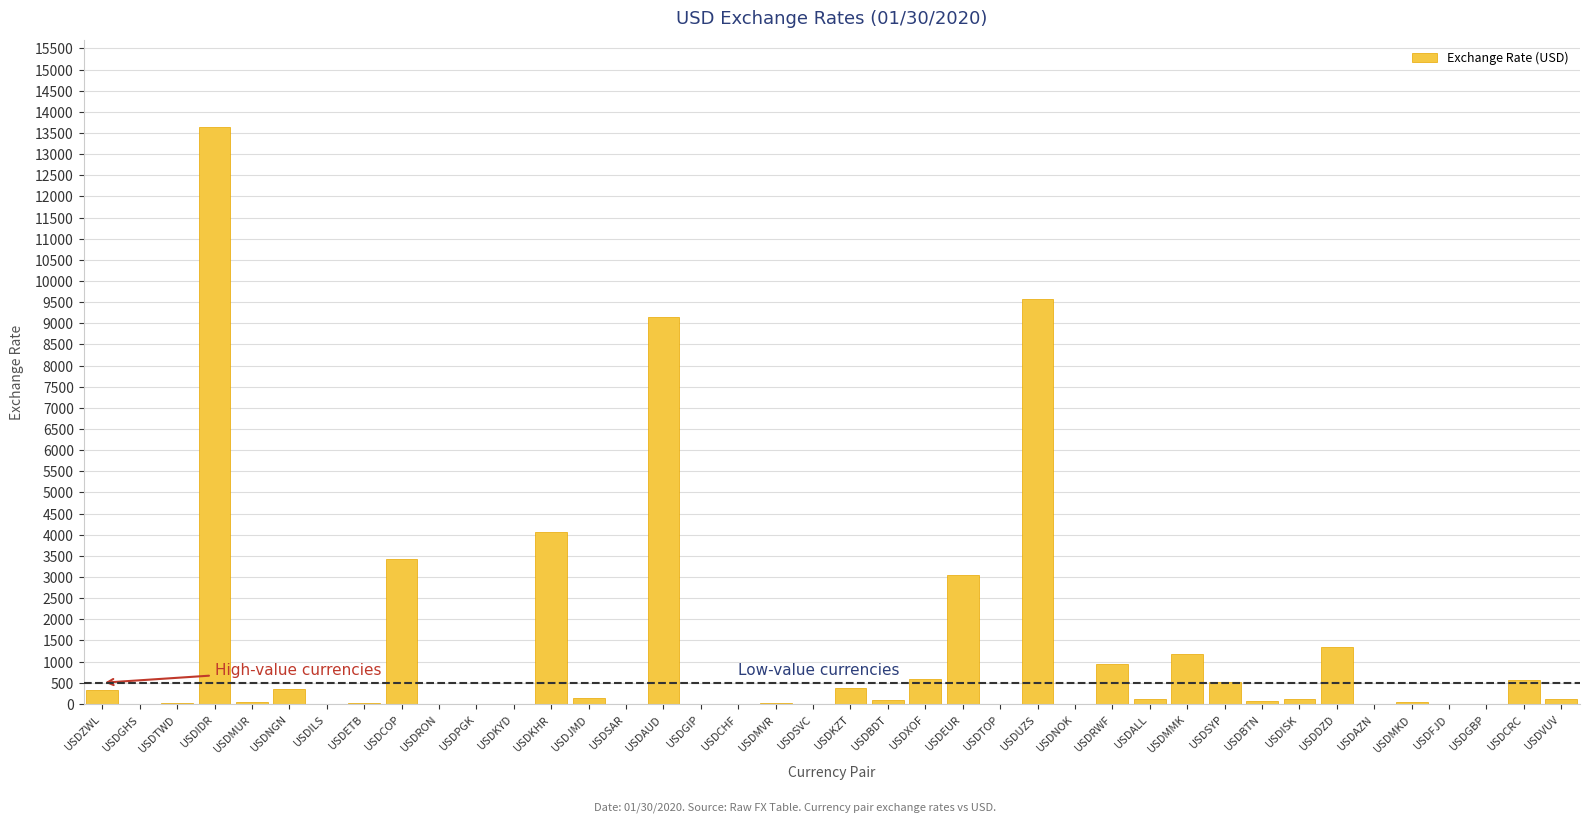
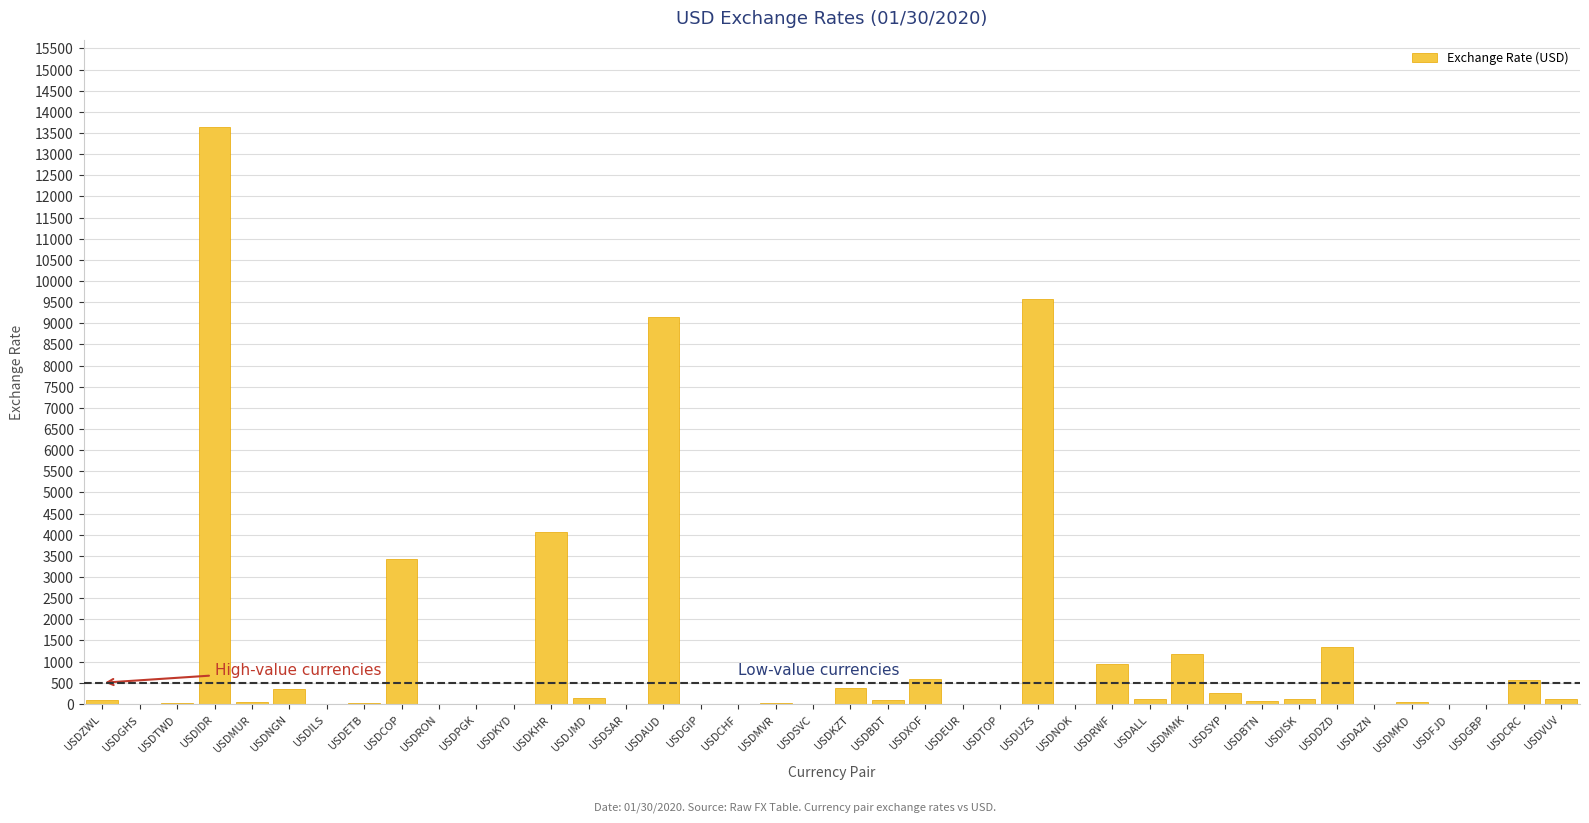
  {
-   "USDZWL": 300,
+   "USDZWL": 100,
    "USDIDR": 13600,
    "USDNGN": 400,
    "USDCOP": 3400,
    "USDKHR": 4100,
    "USDJMD": 100,
    "USDAUD": 9100,
    "USDKZT": 400,
    "USDBDT": 100,
    "USDXOF": 600,
-   "USDEUR": 3100,
+   "USDEUR": 0,
    "USDUZS": 9600,
    "USDRWF": 900,
    "USDALL": 100,
    "USDMMK": 1200,
-   "USDSYP": 500,
+   "USDSYP": 300,
    "USDBTN": 100,
    "USDISK": 100,
    "USDDZD": 1300,
    "USDCRC": 600,
    "USDVUV": 100
  }
